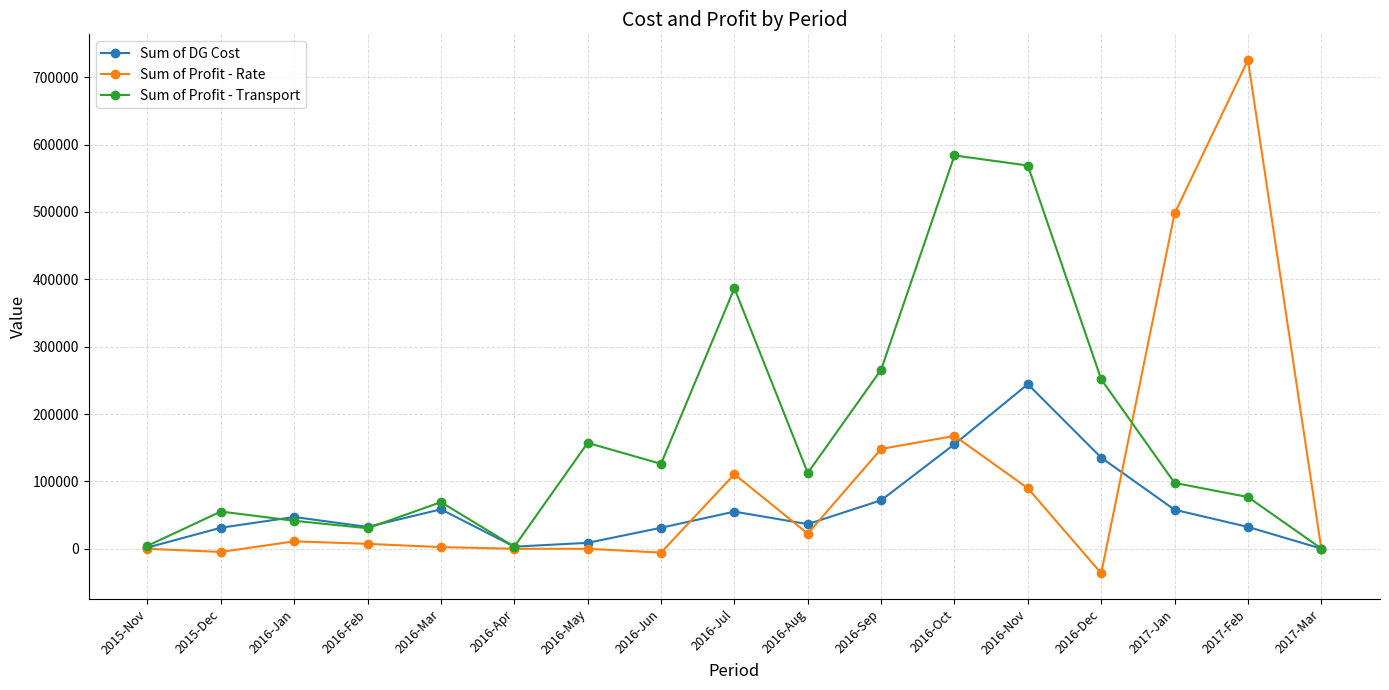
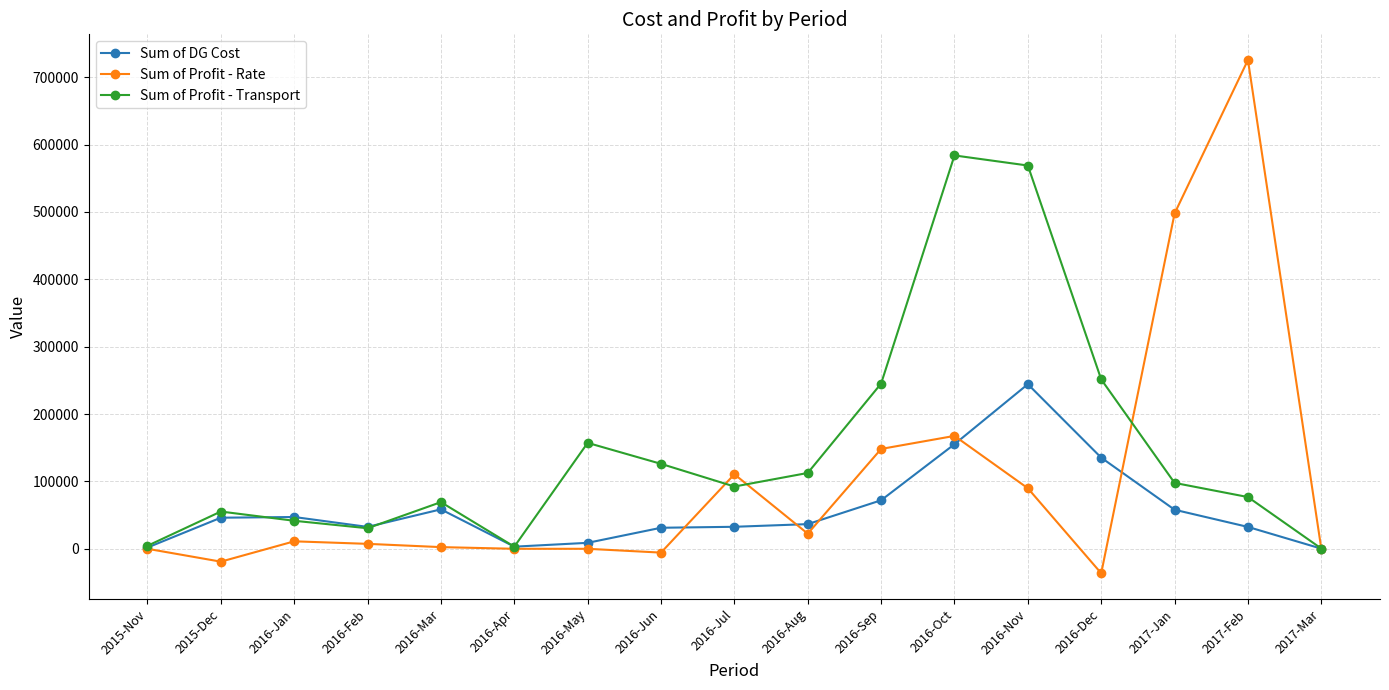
  {
    "Sum of DG Cost": {
-     "2015-Dec": 30000,
+     "2015-Dec": 50000,
      "2016-Jan": 50000,
      "2016-Mar": 60000,
      "2016-May": 10000,
      "2016-Jun": 30000,
-     "2016-Jul": 60000,
+     "2016-Jul": 30000,
      "2016-Aug": 40000,
      "2016-Sep": 70000,
      "2016-Oct": 160000,
      "2016-Nov": 240000,
      "2016-Dec": 140000,
      "2017-Jan": 60000,
      "2017-Feb": 30000
    },
    "Sum of Profit - Rate": {
-     "2015-Dec": 0,
+     "2015-Dec": -20000,
      "2016-Jan": 10000,
      "2016-Feb": 10000,
      "2016-Mar": 0,
      "2016-May": 0,
      "2016-Jun": -10000,
      "2016-Jul": 110000,
      "2016-Aug": 20000,
      "2016-Sep": 150000,
      "2016-Oct": 170000,
      "2016-Nov": 90000,
      "2016-Dec": -40000,
      "2017-Jan": 500000,
      "2017-Feb": 730000
    },
    "Sum of Profit - Transport": {
      "2015-Dec": 60000,
      "2016-Jan": 40000,
      "2016-Mar": 70000,
      "2016-May": 160000,
      "2016-Jun": 130000,
-     "2016-Jul": 390000,
+     "2016-Jul": 90000,
      "2016-Aug": 110000,
-     "2016-Sep": 270000,
+     "2016-Sep": 250000,
      "2016-Oct": 580000,
      "2016-Nov": 570000,
      "2016-Dec": 250000,
      "2017-Jan": 100000,
      "2017-Feb": 80000
    }
  }
